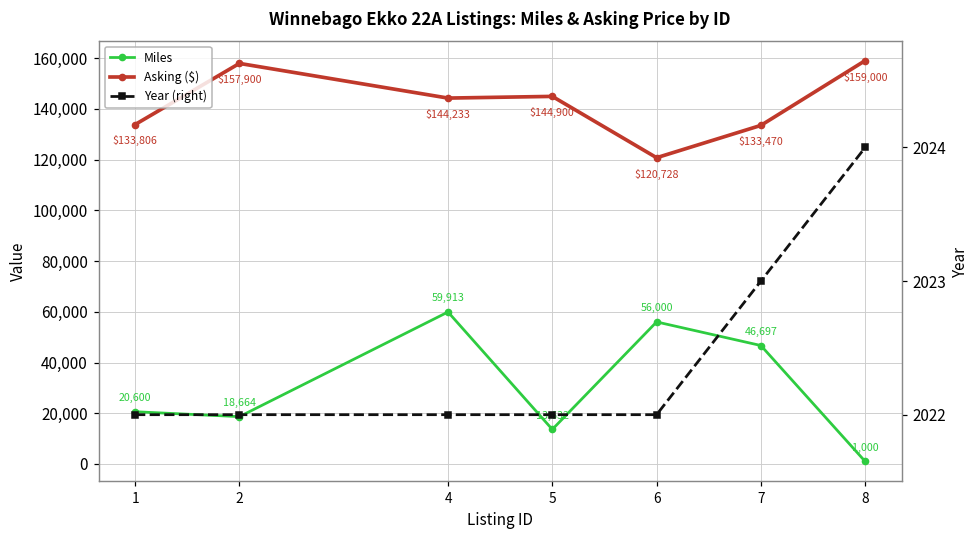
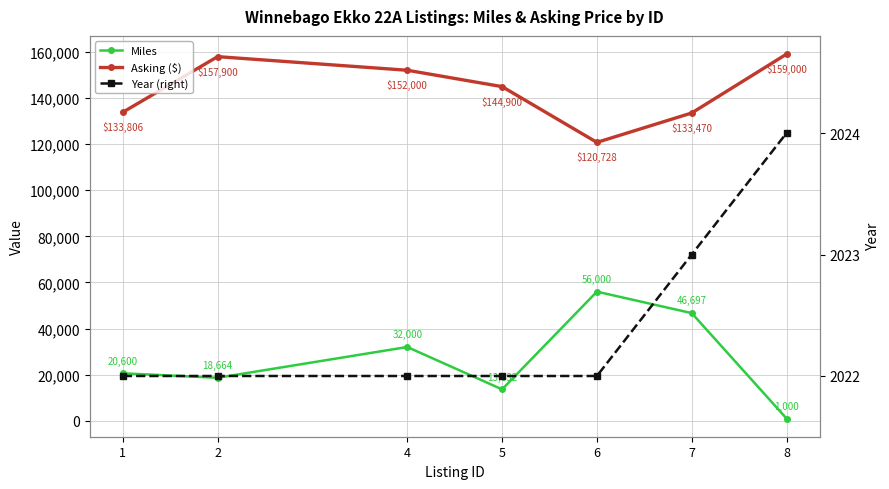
  {
    "Miles": {
      "1": "20,600",
      "2": "18,664",
-     "4": "59,913",
+     "4": "32,000",
      "6": "56,000",
      "7": "46,697",
      "8": "1,000"
    },
    "Asking ($)": {
      "1": "$133,806",
      "2": "$157,900",
-     "4": "$144,233",
+     "4": "$152,000",
      "5": "$144,900",
      "6": "$120,728",
      "7": "$133,470",
      "8": "$159,000"
    }
  }
